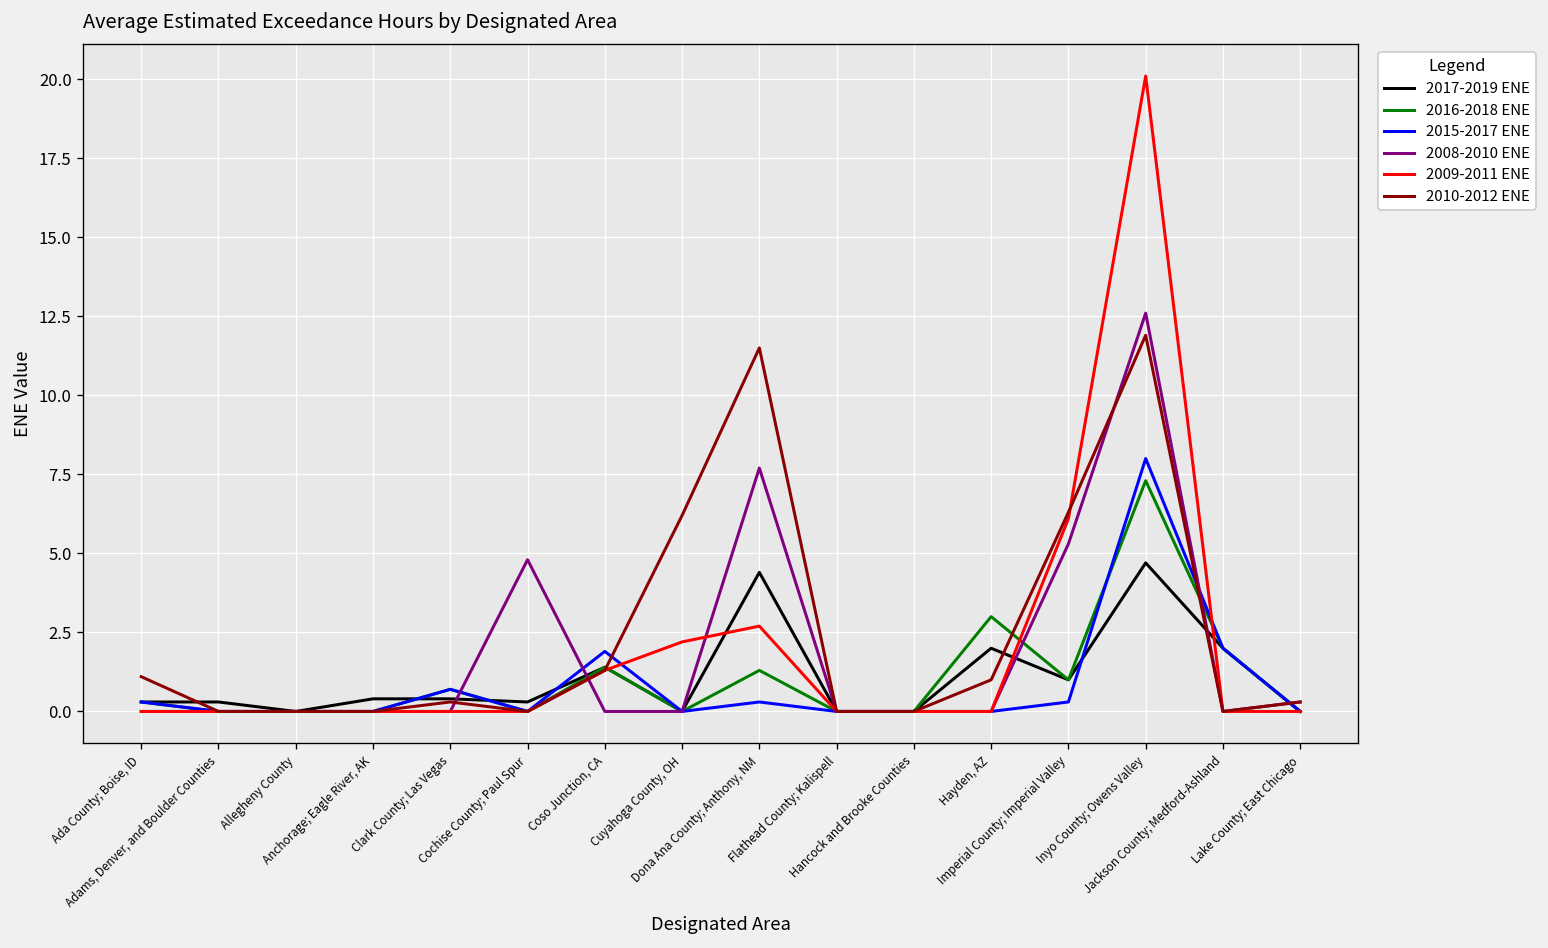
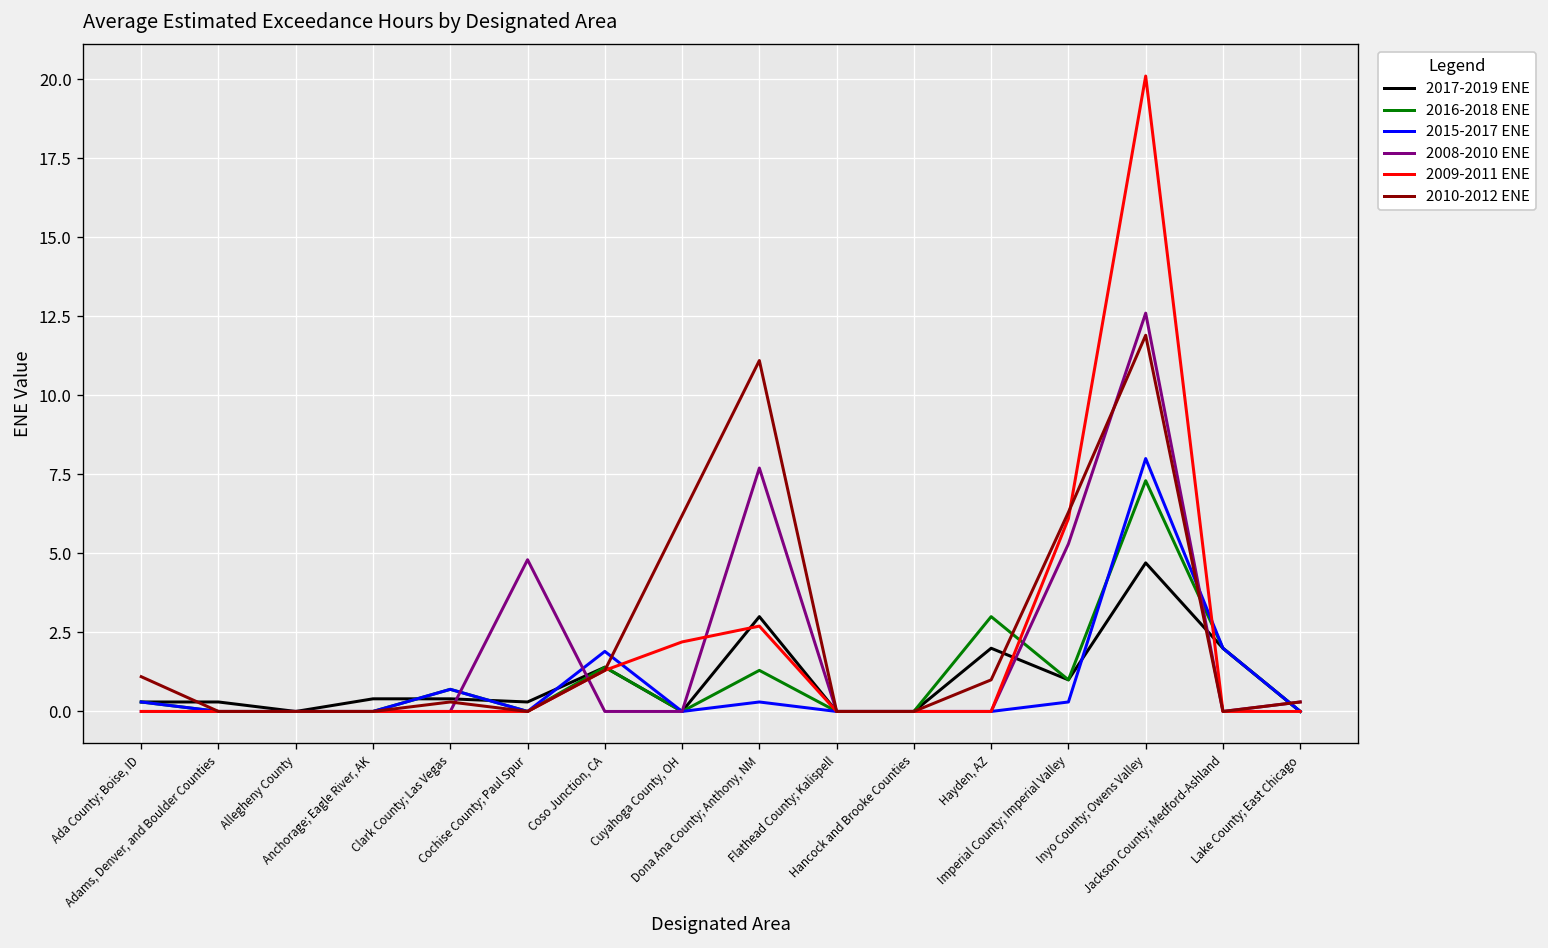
  {
    "2017-2019 ENE": {
      "Adams, Denver, and Boulder Counties": 0.3,
      "Anchorage; Eagle River, AK": 0.4,
      "Clark County; Las Vegas": 0.4,
      "Cochise County; Paul Spur": 0.3,
-     "Dona Ana County; Anthony, NM": 4.4,
+     "Dona Ana County; Anthony, NM": 3.0,
      "Hayden, AZ": 2.0,
      "Inyo County; Owens Valley": 4.7
    },
    "2016-2018 ENE": {
      "Dona Ana County; Anthony, NM": 1.3,
      "Hayden, AZ": 3.0,
      "Inyo County; Owens Valley": 7.3
    },
    "2015-2017 ENE": {
      "Coso Junction, CA": 1.9,
      "Dona Ana County; Anthony, NM": 0.3,
      "Imperial County; Imperial Valley": 0.3,
      "Inyo County; Owens Valley": 8.0
    },
    "2008-2010 ENE": {
      "Cochise County; Paul Spur": 4.8,
      "Coso Junction, CA": 0.0,
      "Dona Ana County; Anthony, NM": 7.7,
      "Imperial County; Imperial Valley": 5.3,
      "Inyo County; Owens Valley": 12.6
    },
    "2009-2011 ENE": {
      "Cuyahoga County, OH": 2.2,
      "Dona Ana County; Anthony, NM": 2.7,
      "Imperial County; Imperial Valley": 6.1,
      "Inyo County; Owens Valley": 20.1
    },
    "2010-2012 ENE": {
      "Ada County; Boise, ID": 1.1,
      "Clark County; Las Vegas": 0.3,
      "Cuyahoga County, OH": 6.2,
-     "Dona Ana County; Anthony, NM": 11.5,
+     "Dona Ana County; Anthony, NM": 11.1,
      "Hayden, AZ": 1.0,
      "Imperial County; Imperial Valley": 6.3,
      "Inyo County; Owens Valley": 11.9
    }
  }
